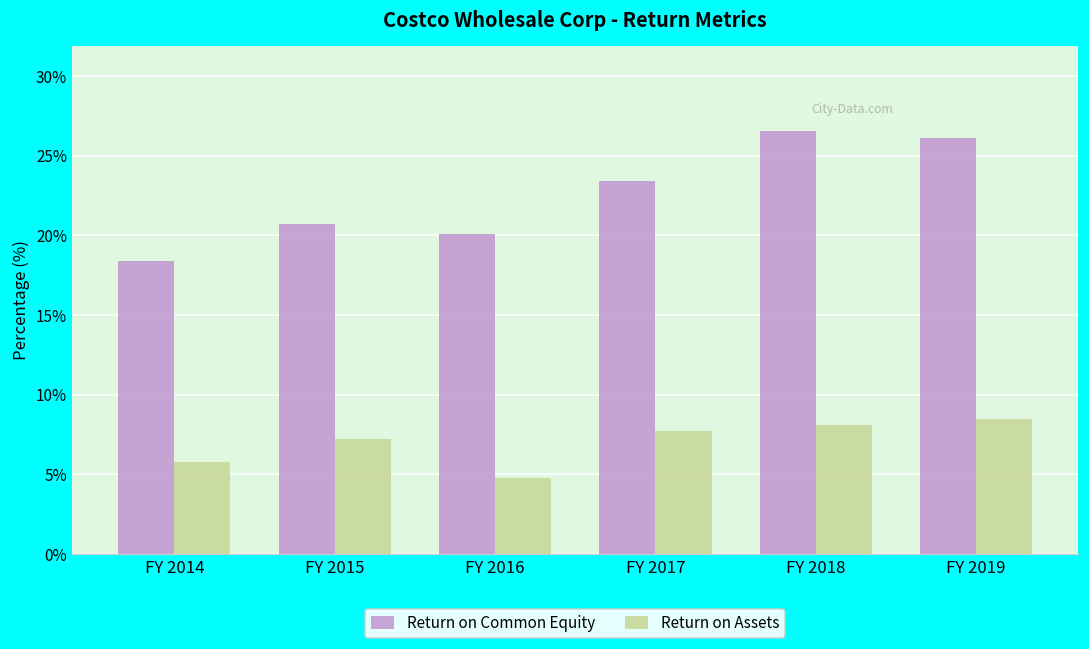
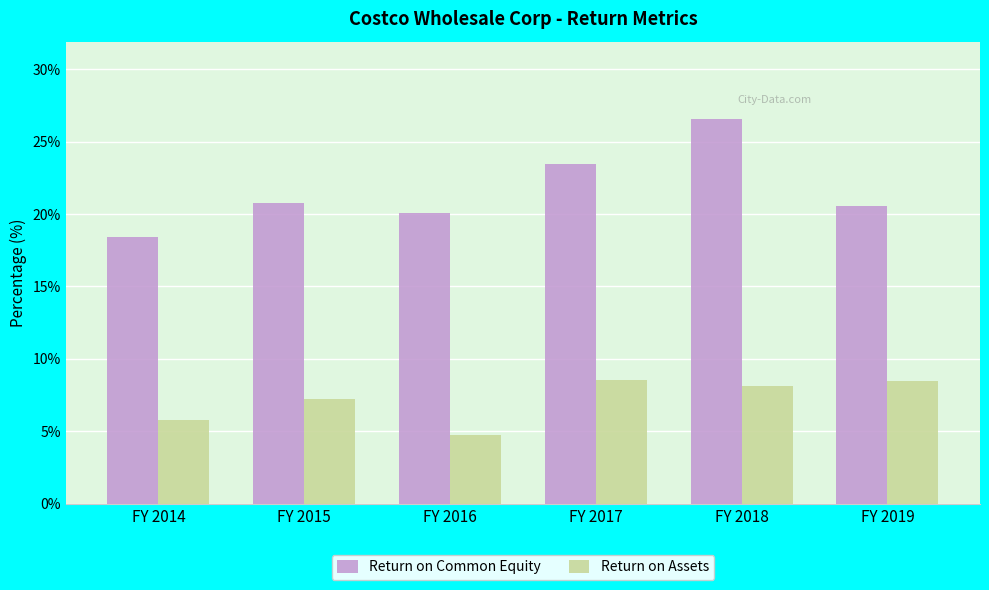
  {
    "Return on Common Equity": {
      "FY 2014": "18.4%",
      "FY 2015": "20.7%",
      "FY 2016": "20.1%",
      "FY 2017": "23.4%",
      "FY 2018": "26.6%",
-     "FY 2019": "26.1%"
+     "FY 2019": "20.6%"
    },
    "Return on Assets": {
      "FY 2014": "5.8%",
      "FY 2015": "7.2%",
      "FY 2016": "4.8%",
-     "FY 2017": "7.7%",
+     "FY 2017": "8.6%",
      "FY 2018": "8.1%",
      "FY 2019": "8.5%"
    }
  }
